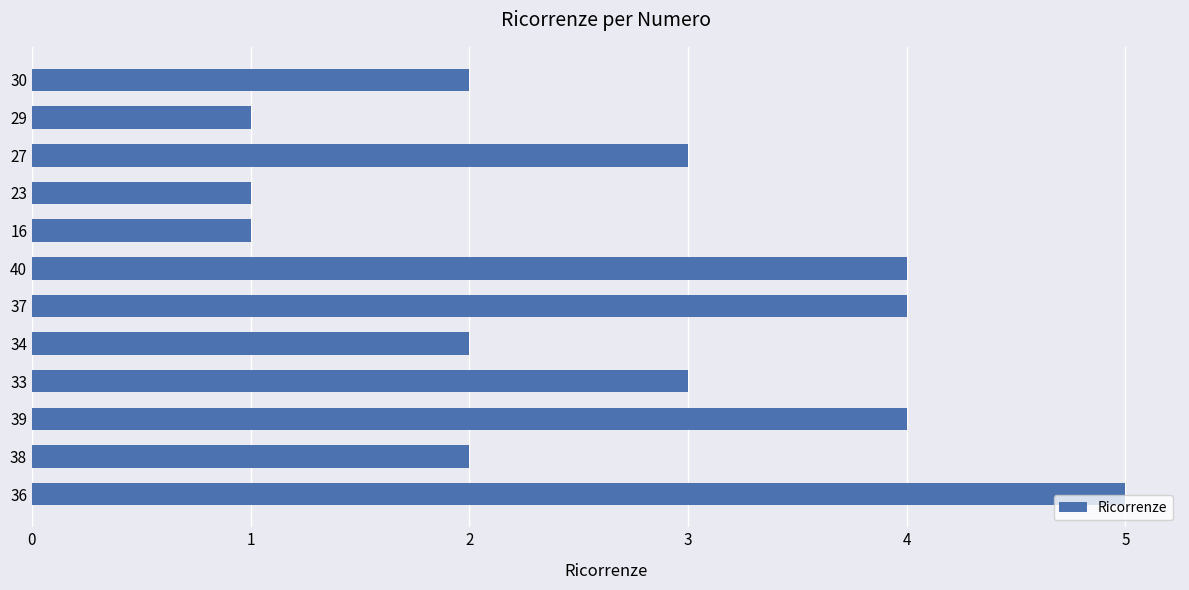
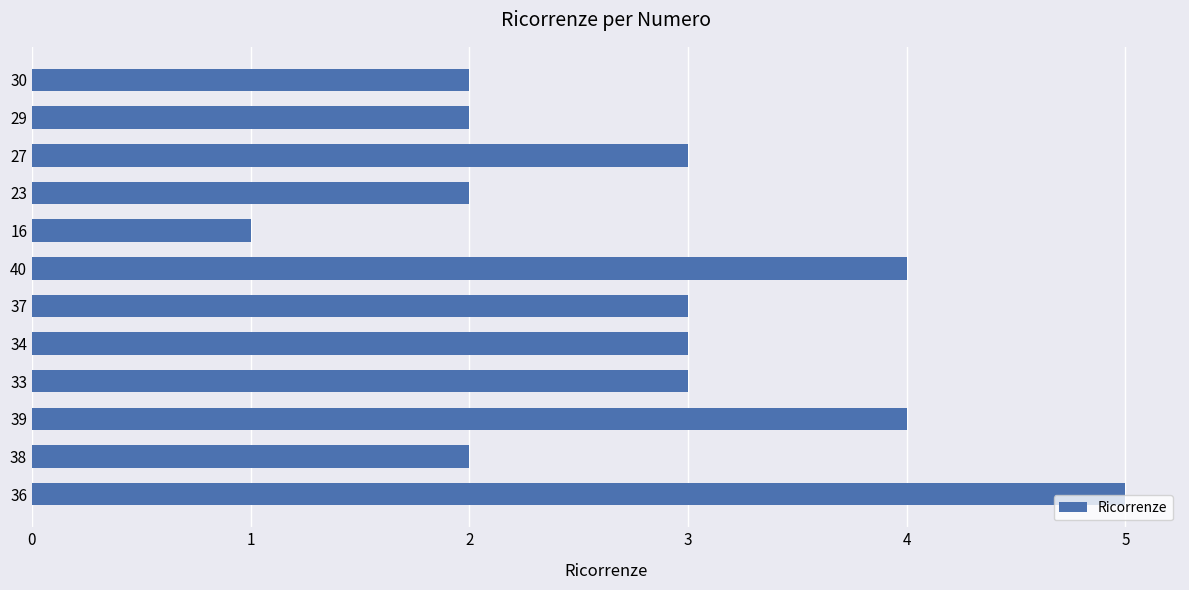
  {
    "30": 2,
-   "29": 1,
+   "29": 2,
    "27": 3,
-   "23": 1,
+   "23": 2,
    "16": 1,
    "40": 4,
-   "37": 4,
-   "34": 2,
+   "37": 3,
+   "34": 3,
    "33": 3,
    "39": 4,
    "38": 2,
    "36": 5
  }
